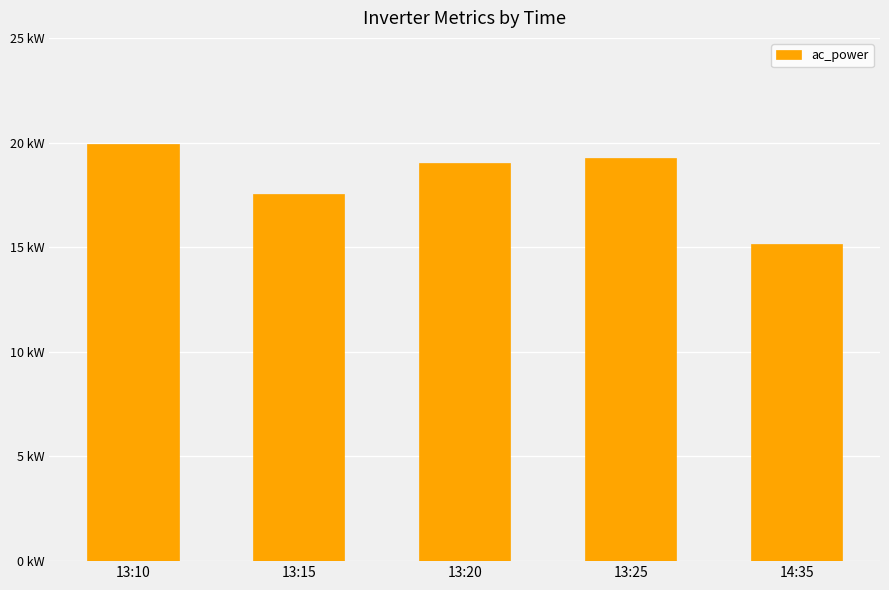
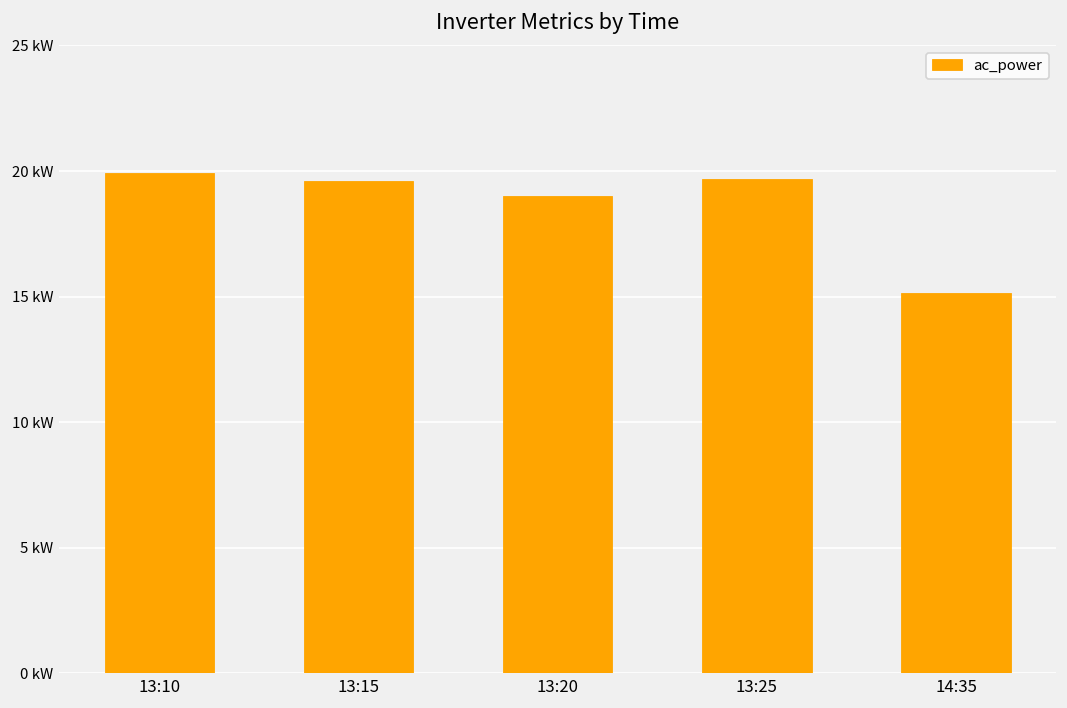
  {
    "13:10": "19.9 kW",
-   "13:15": "17.5 kW",
+   "13:15": "19.6 kW",
    "13:20": "19.0 kW",
-   "13:25": "19.3 kW",
+   "13:25": "19.7 kW",
    "14:35": "15.2 kW"
  }
